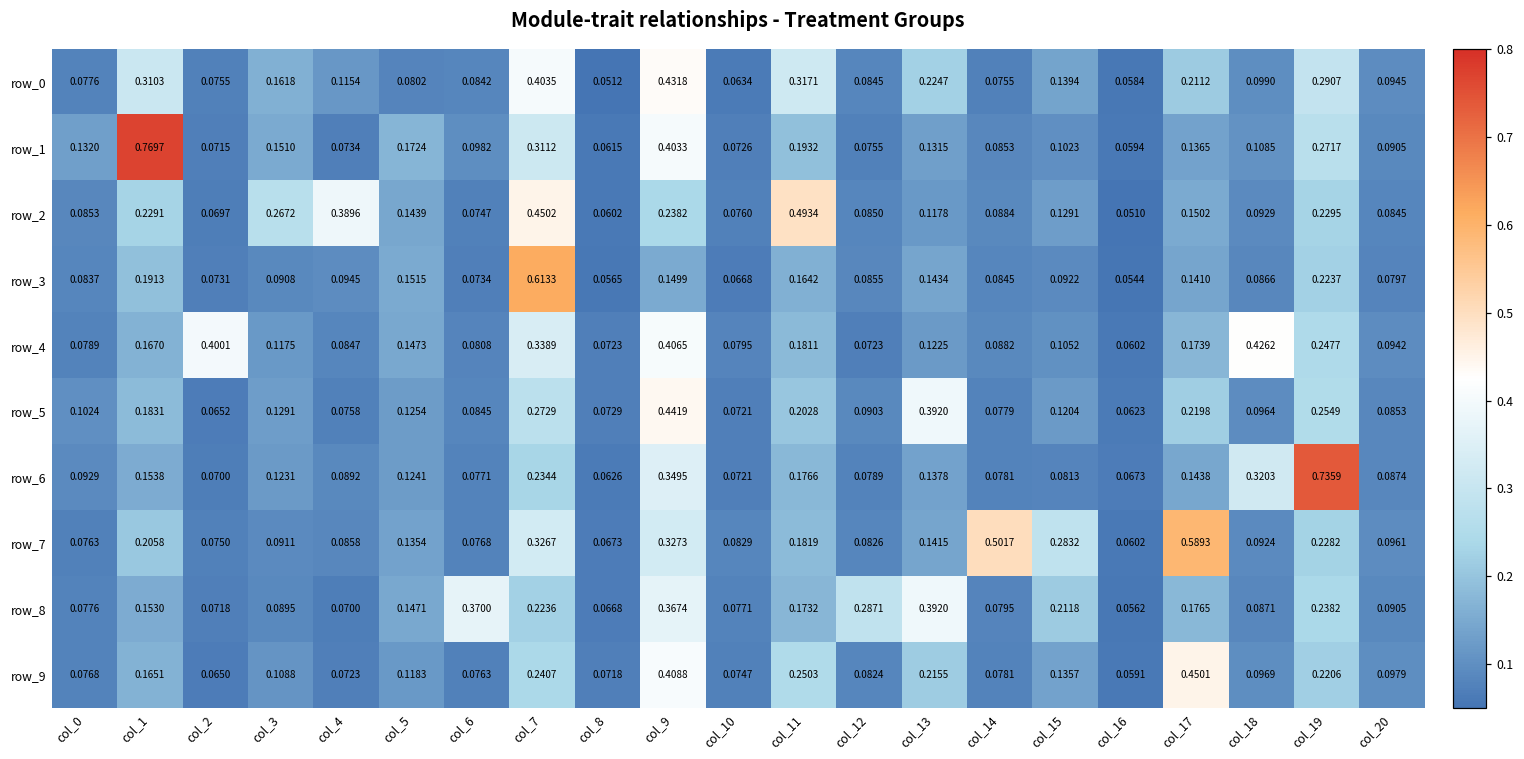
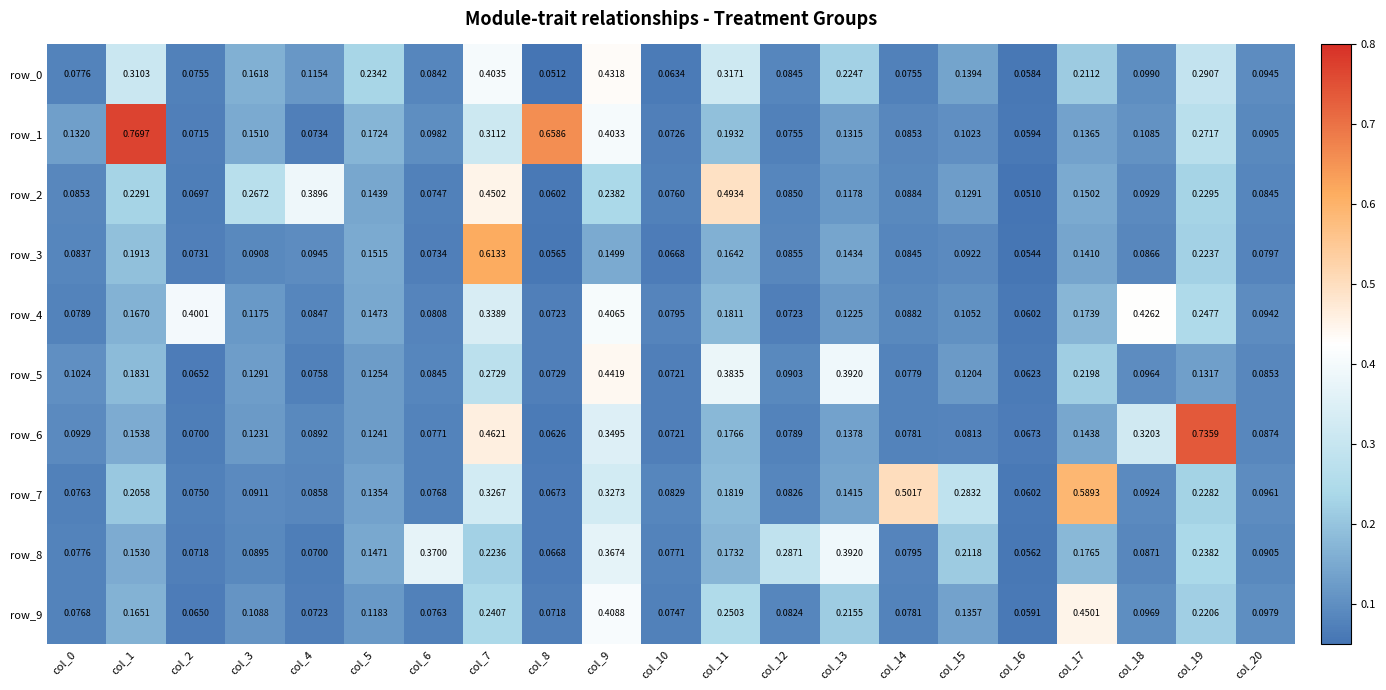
  {
    "row_0": {
      "col_0": 0.0776,
      "col_1": 0.3103,
      "col_2": 0.0755,
      "col_3": 0.1618,
      "col_4": 0.1154,
-     "col_5": 0.0802,
+     "col_5": 0.2342,
      "col_6": 0.0842,
      "col_7": 0.4035,
      "col_8": 0.0512,
      "col_9": 0.4318,
      "col_10": 0.0634,
      "col_11": 0.3171,
      "col_12": 0.0845,
      "col_13": 0.2247,
      "col_14": 0.0755,
      "col_15": 0.1394,
      "col_16": 0.0584,
      "col_17": 0.2112,
      "col_18": 0.0990,
      "col_19": 0.2907,
      "col_20": 0.0945
    },
    "row_1": {
      "col_0": 0.1320,
      "col_1": 0.7697,
      "col_2": 0.0715,
      "col_3": 0.1510,
      "col_4": 0.0734,
      "col_5": 0.1724,
      "col_6": 0.0982,
      "col_7": 0.3112,
-     "col_8": 0.0615,
+     "col_8": 0.6586,
      "col_9": 0.4033,
      "col_10": 0.0726,
      "col_11": 0.1932,
      "col_12": 0.0755,
      "col_13": 0.1315,
      "col_14": 0.0853,
      "col_15": 0.1023,
      "col_16": 0.0594,
      "col_17": 0.1365,
      "col_18": 0.1085,
      "col_19": 0.2717,
      "col_20": 0.0905
    },
    "row_5": {
      "col_0": 0.1024,
      "col_1": 0.1831,
      "col_2": 0.0652,
      "col_3": 0.1291,
      "col_4": 0.0758,
      "col_5": 0.1254,
      "col_6": 0.0845,
      "col_7": 0.2729,
      "col_8": 0.0729,
      "col_9": 0.4419,
      "col_10": 0.0721,
-     "col_11": 0.2028,
+     "col_11": 0.3835,
      "col_12": 0.0903,
      "col_13": 0.3920,
      "col_14": 0.0779,
      "col_15": 0.1204,
      "col_16": 0.0623,
      "col_17": 0.2198,
      "col_18": 0.0964,
-     "col_19": 0.2549,
+     "col_19": 0.1317,
      "col_20": 0.0853
    },
    "row_6": {
      "col_0": 0.0929,
      "col_1": 0.1538,
      "col_2": 0.0700,
      "col_3": 0.1231,
      "col_4": 0.0892,
      "col_5": 0.1241,
      "col_6": 0.0771,
-     "col_7": 0.2344,
+     "col_7": 0.4621,
      "col_8": 0.0626,
      "col_9": 0.3495,
      "col_10": 0.0721,
      "col_11": 0.1766,
      "col_12": 0.0789,
      "col_13": 0.1378,
      "col_14": 0.0781,
      "col_15": 0.0813,
      "col_16": 0.0673,
      "col_17": 0.1438,
      "col_18": 0.3203,
      "col_19": 0.7359,
      "col_20": 0.0874
    }
  }
